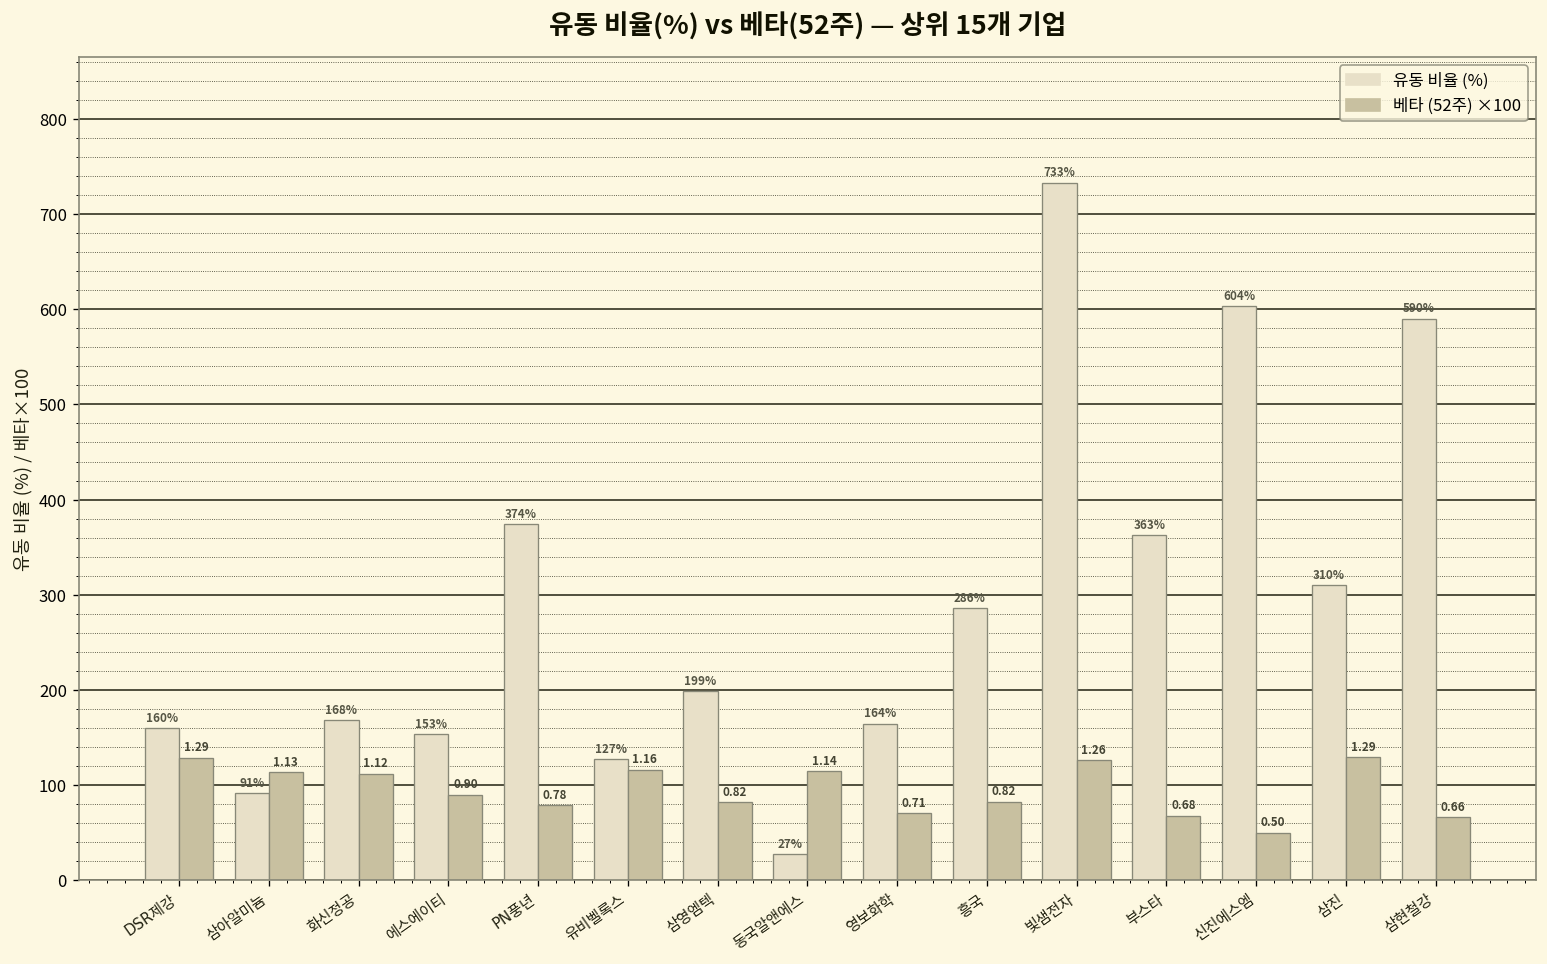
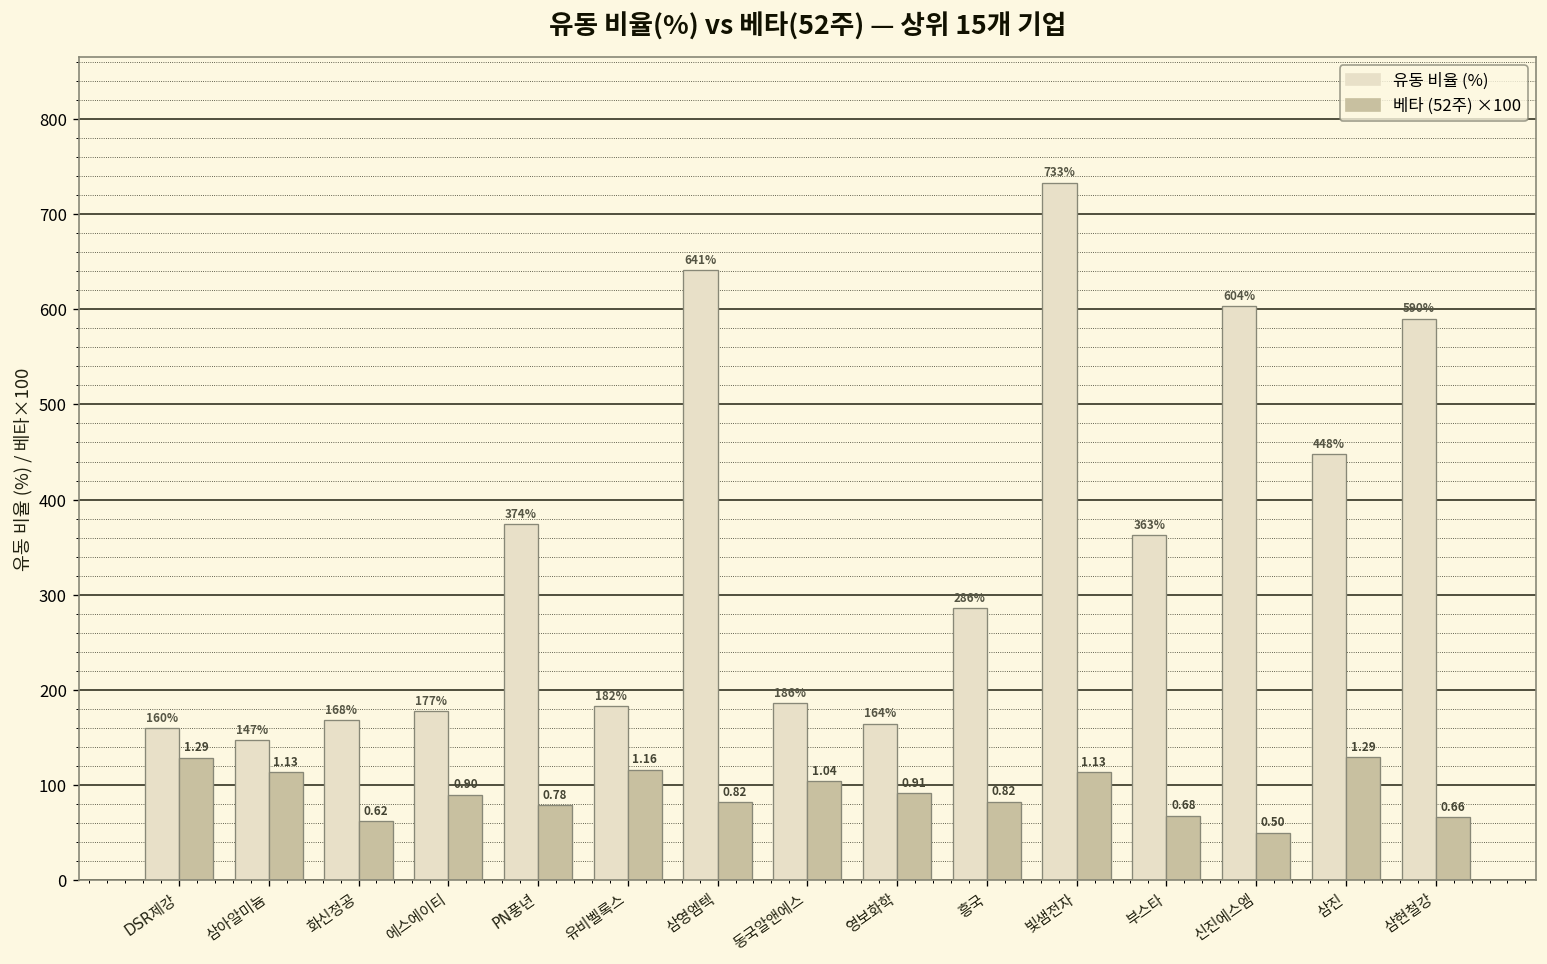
  {
    "유동 비율 (%)": {
      "DSR제강": "160%",
-     "삼아알미늄": "91%",
+     "삼아알미늄": "147%",
      "화신정공": "168%",
-     "에스에이티": "153%",
+     "에스에이티": "177%",
      "PN풍년": "374%",
-     "유비벨록스": "127%",
-     "삼영엠텍": "199%",
-     "동국알앤에스": "27%",
+     "유비벨록스": "182%",
+     "삼영엠텍": "641%",
+     "동국알앤에스": "186%",
      "영보화학": "164%",
      "흥국": "286%",
      "빛샘전자": "733%",
      "부스타": "363%",
      "신진에스엠": "604%",
-     "삼진": "310%",
+     "삼진": "448%",
      "삼현철강": "590%"
    },
    "베타 (52주) ×100": {
-     "화신정공": "1.12",
-     "동국알앤에스": "1.14",
-     "영보화학": "0.71",
-     "빛샘전자": "1.26"
+     "화신정공": "0.62",
+     "동국알앤에스": "1.04",
+     "영보화학": "0.91",
+     "빛샘전자": "1.13"
    }
  }
